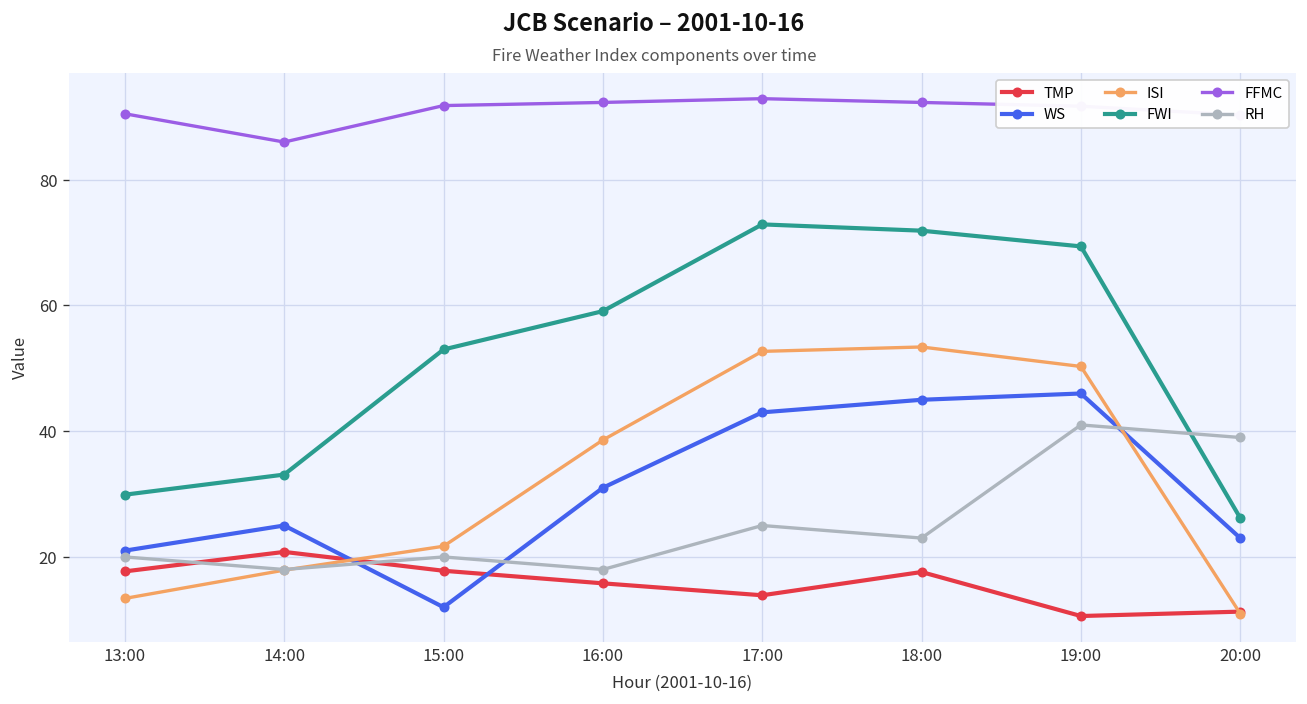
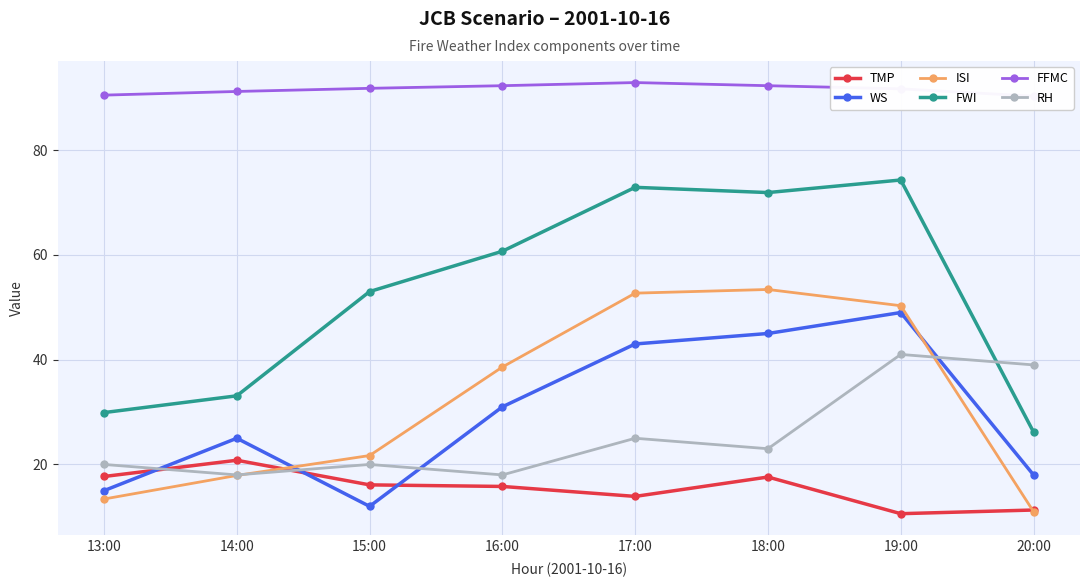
  {
    "TMP": {
      "13:00": 18,
      "14:00": 21,
-     "15:00": 18,
+     "15:00": 16,
      "16:00": 16,
      "17:00": 14,
      "18:00": 18,
      "19:00": 11
    },
    "WS": {
-     "13:00": 21,
+     "13:00": 15,
      "14:00": 25,
      "15:00": 12,
      "16:00": 31,
      "17:00": 43,
      "18:00": 45,
-     "19:00": 46,
-     "20:00": 23
+     "19:00": 49,
+     "20:00": 18
    },
    "ISI": {
      "13:00": 13,
      "15:00": 22,
      "16:00": 39,
      "17:00": 53,
      "18:00": 53,
      "19:00": 50
    },
    "FWI": {
      "13:00": 30,
      "14:00": 33,
      "15:00": 53,
-     "16:00": 59,
+     "16:00": 61,
      "17:00": 73,
      "18:00": 72,
-     "19:00": 69,
+     "19:00": 74,
      "20:00": 26
    },
    "FFMC": {
      "13:00": 91,
-     "14:00": 86,
+     "14:00": 91,
      "15:00": 92,
      "16:00": 92,
      "17:00": 93,
      "18:00": 92
    },
    "RH": {
      "13:00": 20,
      "15:00": 20,
      "16:00": 18,
      "17:00": 25,
      "18:00": 23,
      "19:00": 41,
      "20:00": 39
    }
  }
